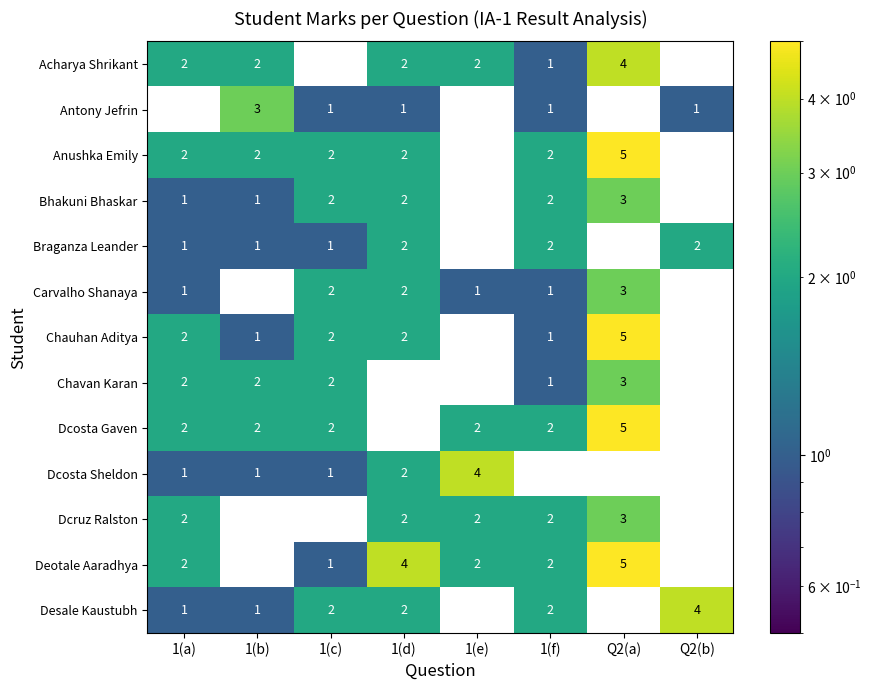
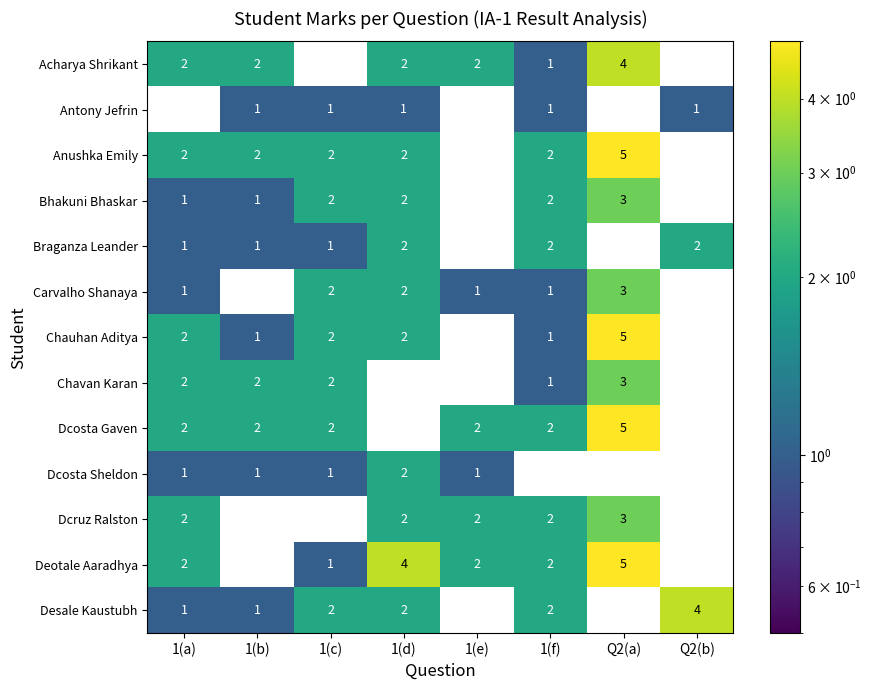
  {
    "Acharya Shrikant": {
      "1(a)": 2,
      "1(b)": 2,
      "1(d)": 2,
      "1(e)": 2,
      "1(f)": 1,
      "Q2(a)": 4
    },
    "Antony Jefrin": {
-     "1(b)": 3,
+     "1(b)": 1,
      "1(c)": 1,
      "1(d)": 1,
      "1(f)": 1,
      "Q2(b)": 1
    },
    "Anushka Emily": {
      "1(a)": 2,
      "1(b)": 2,
      "1(c)": 2,
      "1(d)": 2,
      "1(f)": 2,
      "Q2(a)": 5
    },
    "Bhakuni Bhaskar": {
      "1(a)": 1,
      "1(b)": 1,
      "1(c)": 2,
      "1(d)": 2,
      "1(f)": 2,
      "Q2(a)": 3
    },
    "Braganza Leander": {
      "1(a)": 1,
      "1(b)": 1,
      "1(c)": 1,
      "1(d)": 2,
      "1(f)": 2,
      "Q2(b)": 2
    },
    "Carvalho Shanaya": {
      "1(a)": 1,
      "1(c)": 2,
      "1(d)": 2,
      "1(e)": 1,
      "1(f)": 1,
      "Q2(a)": 3
    },
    "Chauhan Aditya": {
      "1(a)": 2,
      "1(b)": 1,
      "1(c)": 2,
      "1(d)": 2,
      "1(f)": 1,
      "Q2(a)": 5
    },
    "Chavan Karan": {
      "1(a)": 2,
      "1(b)": 2,
      "1(c)": 2,
      "1(f)": 1,
      "Q2(a)": 3
    },
    "Dcosta Gaven": {
      "1(a)": 2,
      "1(b)": 2,
      "1(c)": 2,
      "1(e)": 2,
      "1(f)": 2,
      "Q2(a)": 5
    },
    "Dcosta Sheldon": {
      "1(a)": 1,
      "1(b)": 1,
      "1(c)": 1,
      "1(d)": 2,
-     "1(e)": 4
+     "1(e)": 1
    },
    "Dcruz Ralston": {
      "1(a)": 2,
      "1(d)": 2,
      "1(e)": 2,
      "1(f)": 2,
      "Q2(a)": 3
    },
    "Deotale Aaradhya": {
      "1(a)": 2,
      "1(c)": 1,
      "1(d)": 4,
      "1(e)": 2,
      "1(f)": 2,
      "Q2(a)": 5
    },
    "Desale Kaustubh": {
      "1(a)": 1,
      "1(b)": 1,
      "1(c)": 2,
      "1(d)": 2,
      "1(f)": 2,
      "Q2(b)": 4
    }
  }
